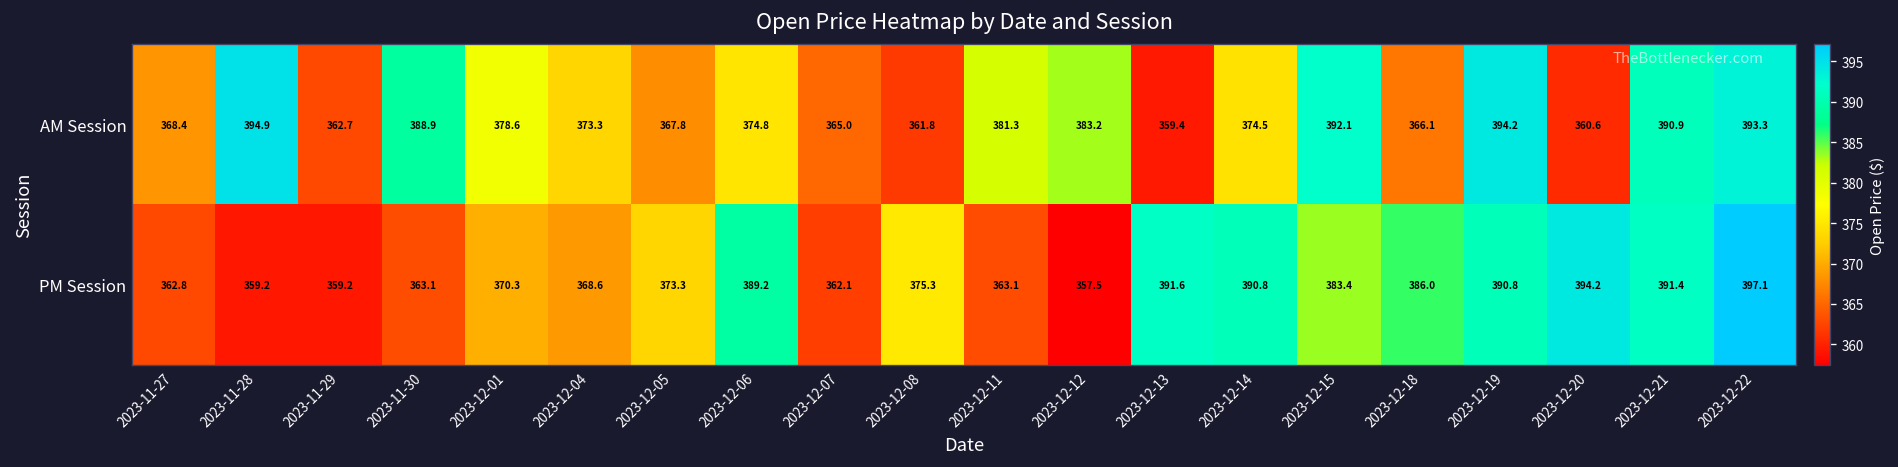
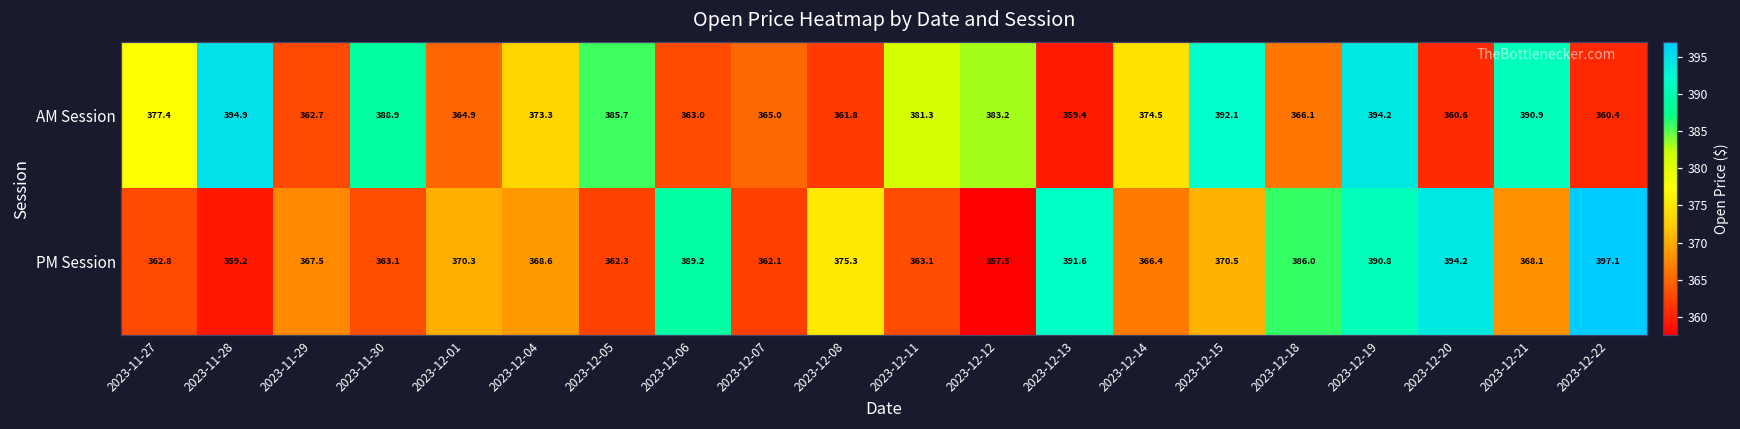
  {
    "AM Session": {
-     "2023-11-27": 368.4,
+     "2023-11-27": 377.4,
      "2023-11-28": 394.9,
      "2023-11-29": 362.7,
      "2023-11-30": 388.9,
-     "2023-12-01": 378.6,
+     "2023-12-01": 364.9,
      "2023-12-04": 373.3,
-     "2023-12-05": 367.8,
-     "2023-12-06": 374.8,
+     "2023-12-05": 385.7,
+     "2023-12-06": 363.0,
      "2023-12-07": 365.0,
      "2023-12-08": 361.8,
      "2023-12-11": 381.3,
      "2023-12-12": 383.2,
      "2023-12-13": 359.4,
      "2023-12-14": 374.5,
      "2023-12-15": 392.1,
      "2023-12-18": 366.1,
      "2023-12-19": 394.2,
      "2023-12-20": 360.6,
-     "2023-12-22": 393.3
+     "2023-12-22": 360.4
    },
    "PM Session": {
      "2023-11-27": 362.8,
      "2023-11-28": 359.2,
-     "2023-11-29": 359.2,
+     "2023-11-29": 367.5,
      "2023-11-30": 363.1,
      "2023-12-01": 370.3,
      "2023-12-04": 368.6,
-     "2023-12-05": 373.3,
+     "2023-12-05": 362.3,
      "2023-12-06": 389.2,
      "2023-12-07": 362.1,
      "2023-12-08": 375.3,
      "2023-12-11": 363.1,
      "2023-12-12": 357.5,
      "2023-12-13": 391.6,
-     "2023-12-14": 390.8,
-     "2023-12-15": 383.4,
+     "2023-12-14": 366.4,
+     "2023-12-15": 370.5,
      "2023-12-18": 386.0,
      "2023-12-19": 390.8,
      "2023-12-20": 394.2,
-     "2023-12-21": 391.4,
+     "2023-12-21": 368.1,
      "2023-12-22": 397.1
    }
  }
